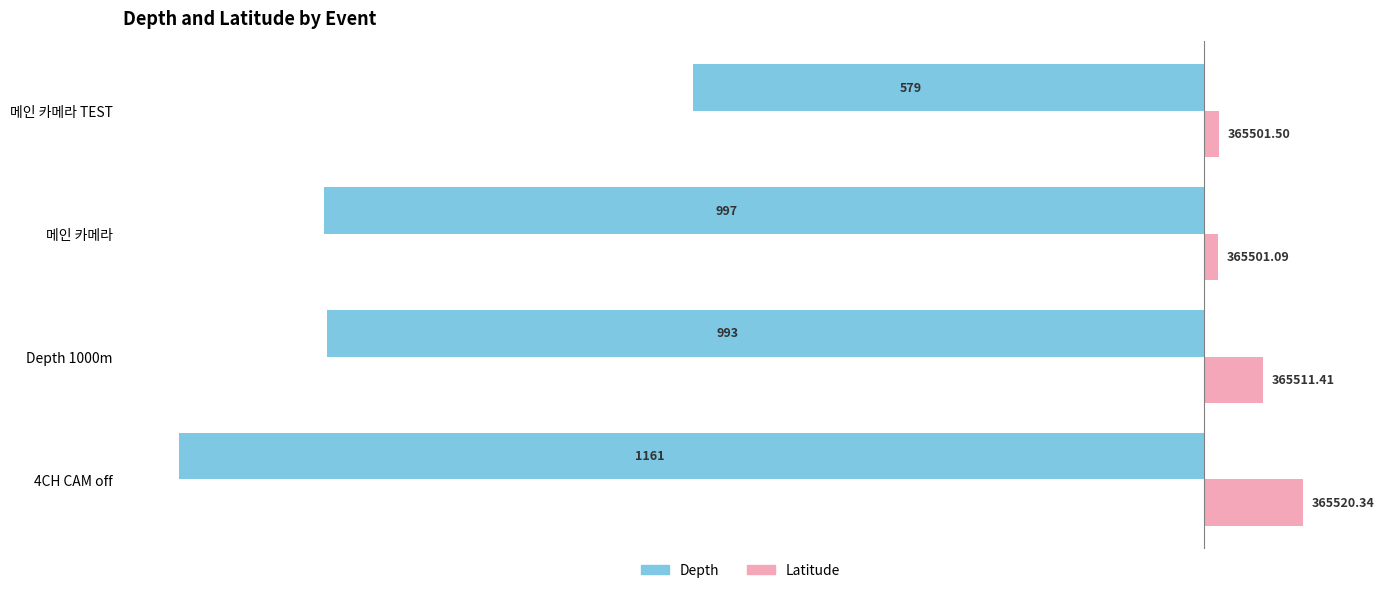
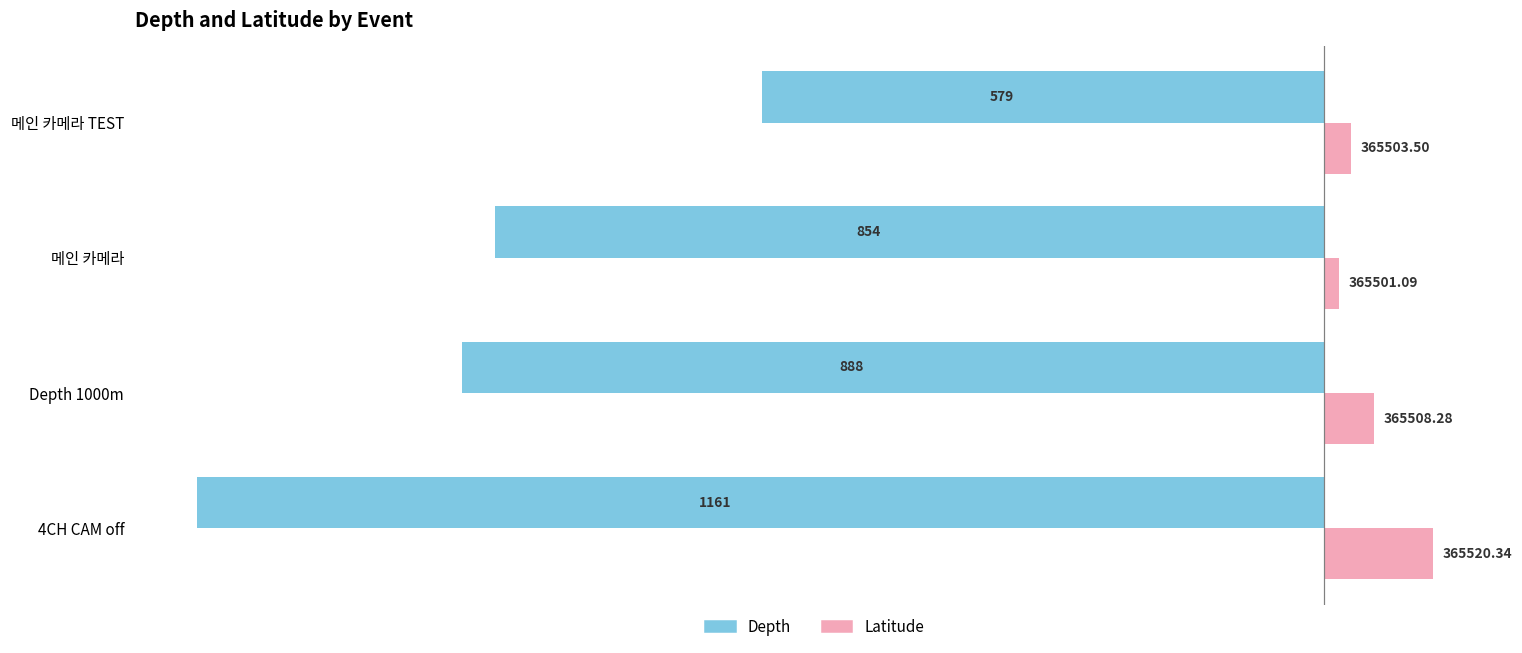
  {
    "Depth": {
-     "메인 카메라": 997,
-     "Depth 1000m": 993
+     "메인 카메라": 854,
+     "Depth 1000m": 888
    },
    "Latitude": {
-     "메인 카메라 TEST": 365501.50,
-     "Depth 1000m": 365511.41
+     "메인 카메라 TEST": 365503.50,
+     "Depth 1000m": 365508.28
    }
  }
